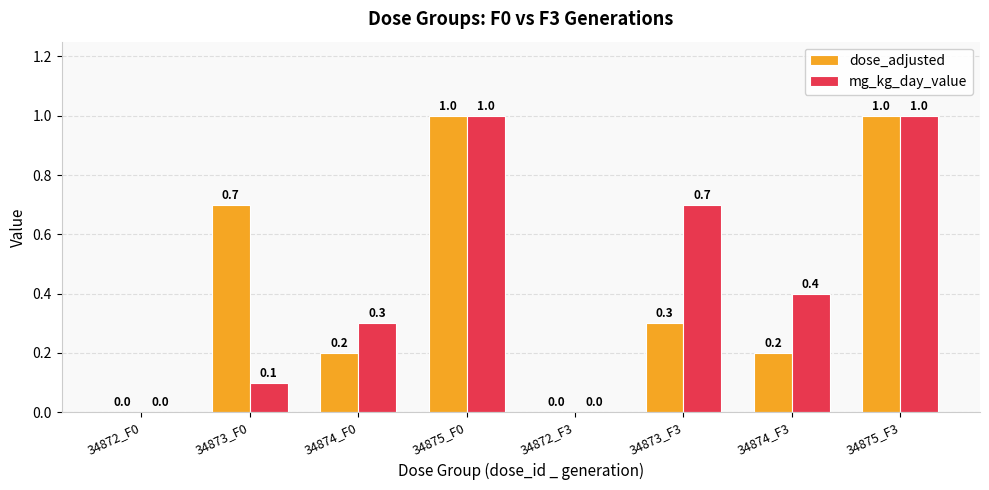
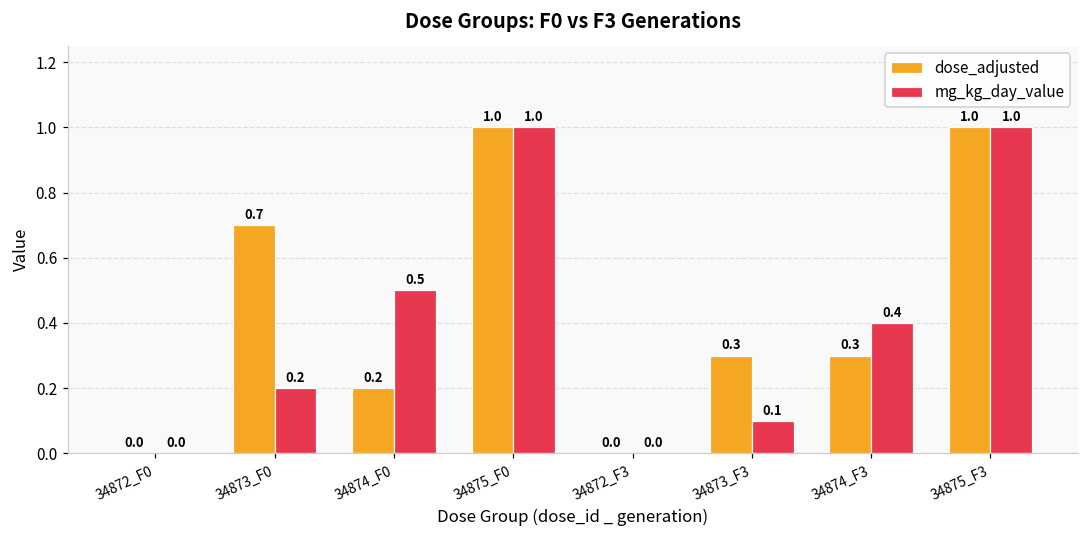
  {
    "dose_adjusted": {
      "34872_F0": 0.0,
      "34873_F0": 0.7,
      "34874_F0": 0.2,
      "34875_F0": 1.0,
      "34872_F3": 0.0,
      "34873_F3": 0.3,
-     "34874_F3": 0.2,
+     "34874_F3": 0.3,
      "34875_F3": 1.0
    },
    "mg_kg_day_value": {
      "34872_F0": 0.0,
-     "34873_F0": 0.1,
-     "34874_F0": 0.3,
+     "34873_F0": 0.2,
+     "34874_F0": 0.5,
      "34875_F0": 1.0,
      "34872_F3": 0.0,
-     "34873_F3": 0.7,
+     "34873_F3": 0.1,
      "34874_F3": 0.4,
      "34875_F3": 1.0
    }
  }
